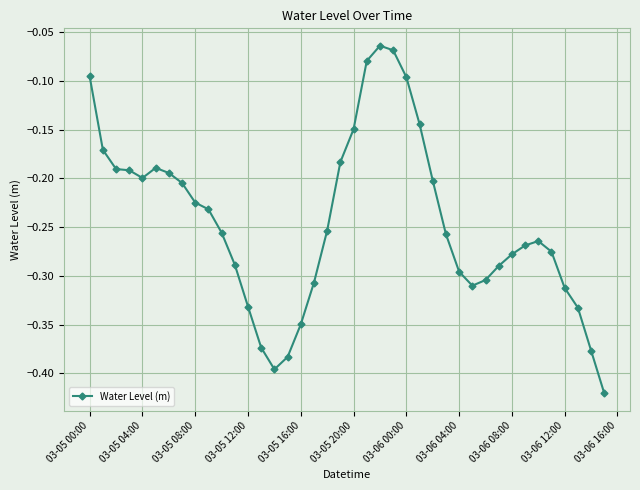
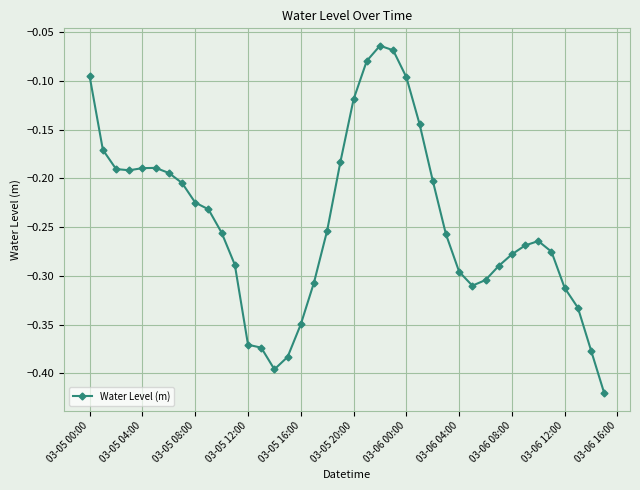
  {
    "03-05 00:00": -0.10,
-   "03-05 04:00": -0.20,
+   "03-05 04:00": -0.19,
    "03-05 08:00": -0.22,
-   "03-05 12:00": -0.33,
+   "03-05 12:00": -0.37,
    "03-05 16:00": -0.35,
-   "03-05 20:00": -0.15,
+   "03-05 20:00": -0.12,
    "03-06 00:00": -0.10,
    "03-06 04:00": -0.30,
    "03-06 08:00": -0.28,
    "03-06 12:00": -0.31
  }
